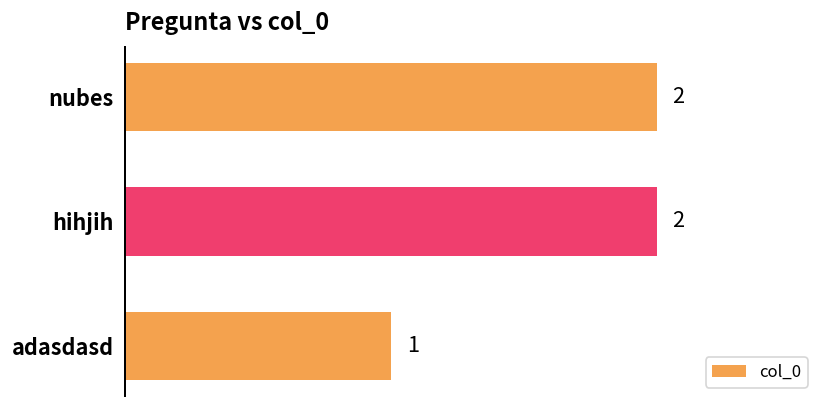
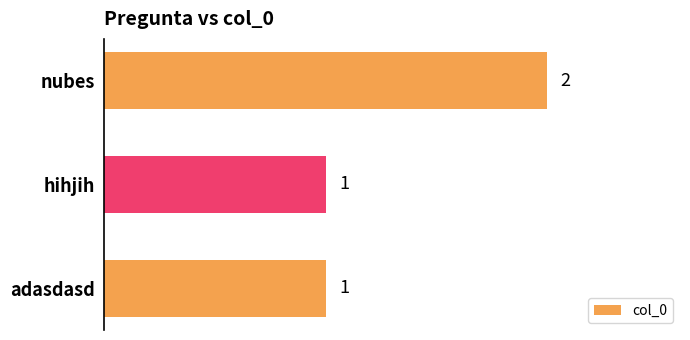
  {
    "nubes": 2,
-   "hihjih": 2,
+   "hihjih": 1,
    "adasdasd": 1
  }
